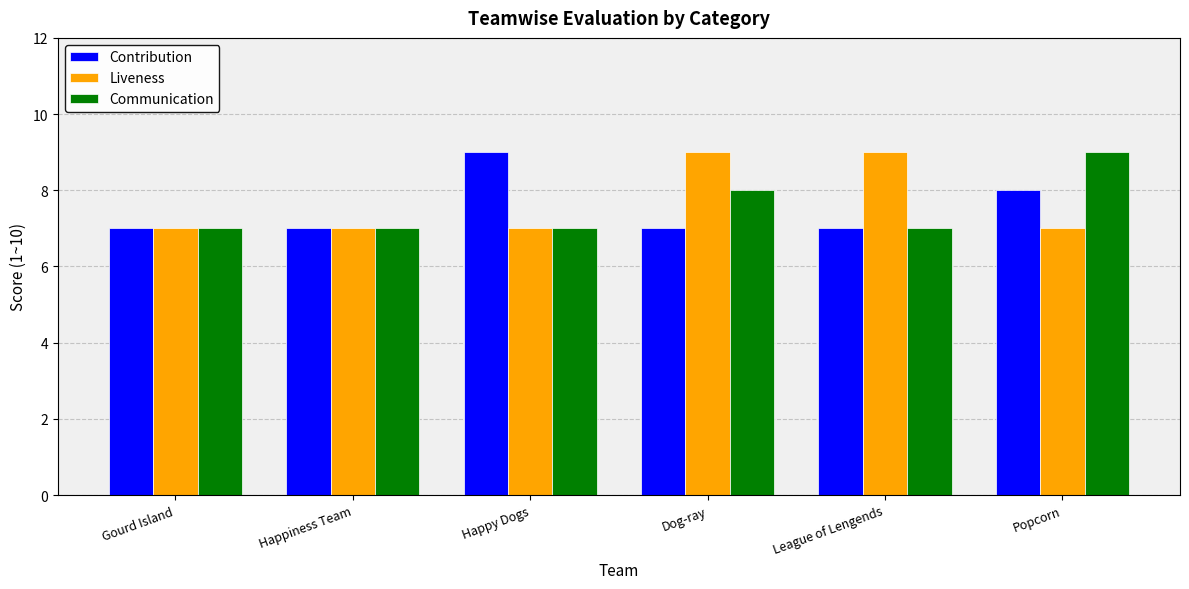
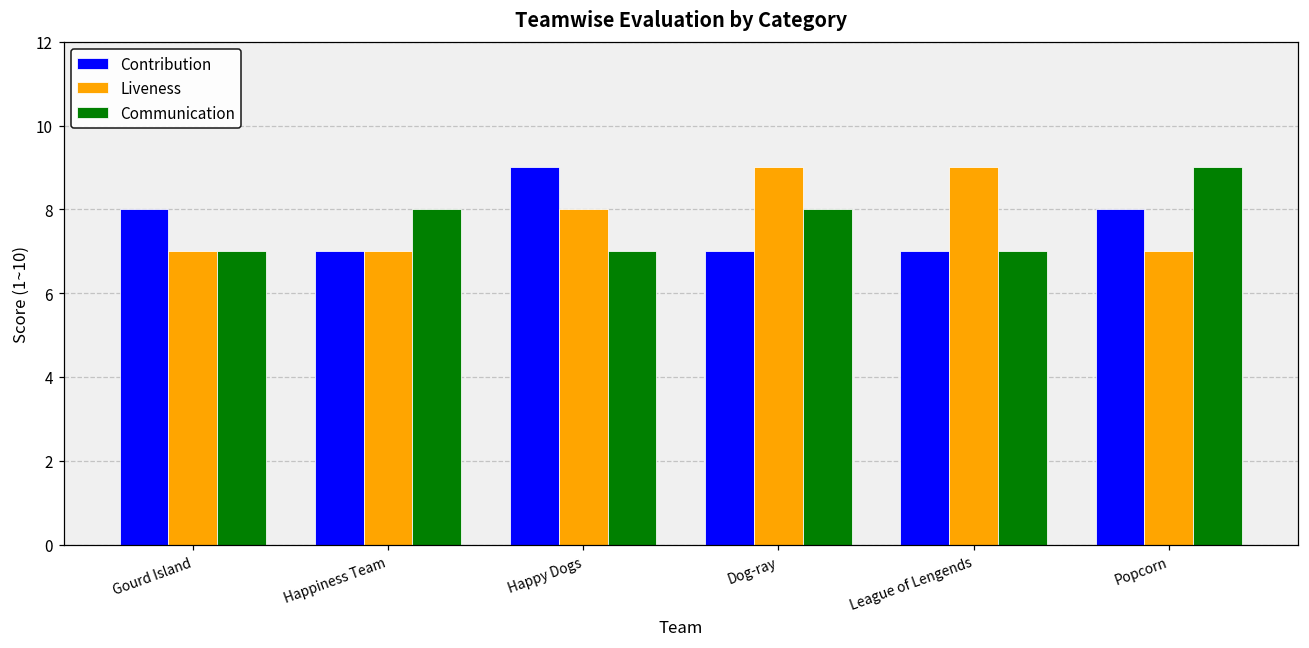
  {
    "Contribution": {
-     "Gourd Island": 7,
+     "Gourd Island": 8,
      "Happiness Team": 7,
      "Happy Dogs": 9,
      "Dog-ray": 7,
      "League of Lengends": 7,
      "Popcorn": 8
    },
    "Liveness": {
      "Gourd Island": 7,
      "Happiness Team": 7,
-     "Happy Dogs": 7,
+     "Happy Dogs": 8,
      "Dog-ray": 9,
      "League of Lengends": 9,
      "Popcorn": 7
    },
    "Communication": {
      "Gourd Island": 7,
-     "Happiness Team": 7,
+     "Happiness Team": 8,
      "Happy Dogs": 7,
      "Dog-ray": 8,
      "League of Lengends": 7,
      "Popcorn": 9
    }
  }
